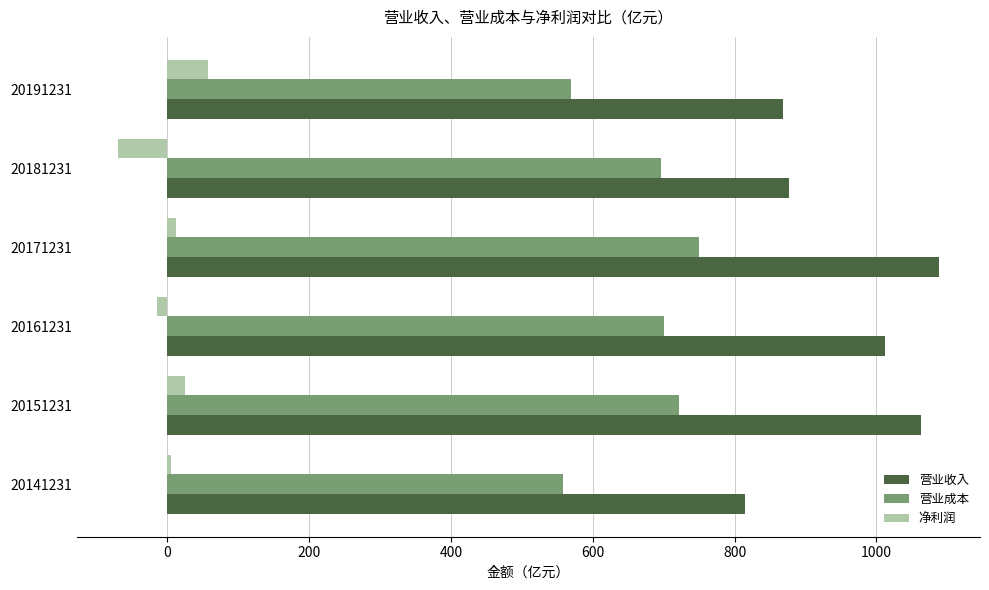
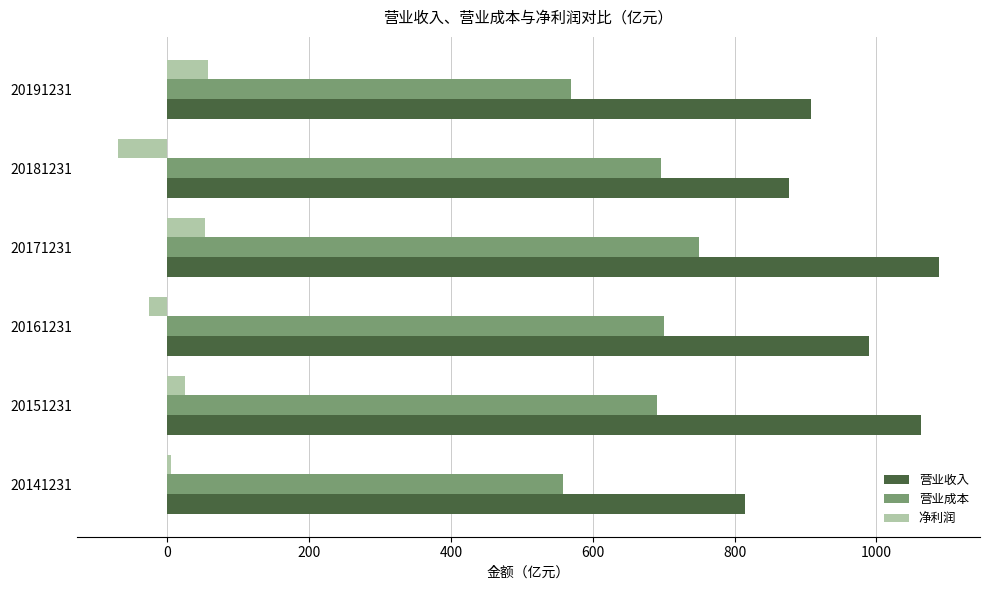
  {
    "营业收入": {
-     "20191231": 870,
+     "20191231": 910,
      "20181231": 880,
      "20171231": 1090,
-     "20161231": 1010,
+     "20161231": 990,
      "20151231": 1060,
      "20141231": 810
    },
    "营业成本": {
      "20191231": 570,
      "20181231": 700,
      "20171231": 750,
      "20161231": 700,
-     "20151231": 720,
+     "20151231": 690,
      "20141231": 560
    },
    "净利润": {
      "20191231": 60,
      "20181231": -70,
-     "20171231": 10,
-     "20161231": -10,
+     "20171231": 50,
+     "20161231": -30,
      "20151231": 20,
      "20141231": 10
    }
  }
